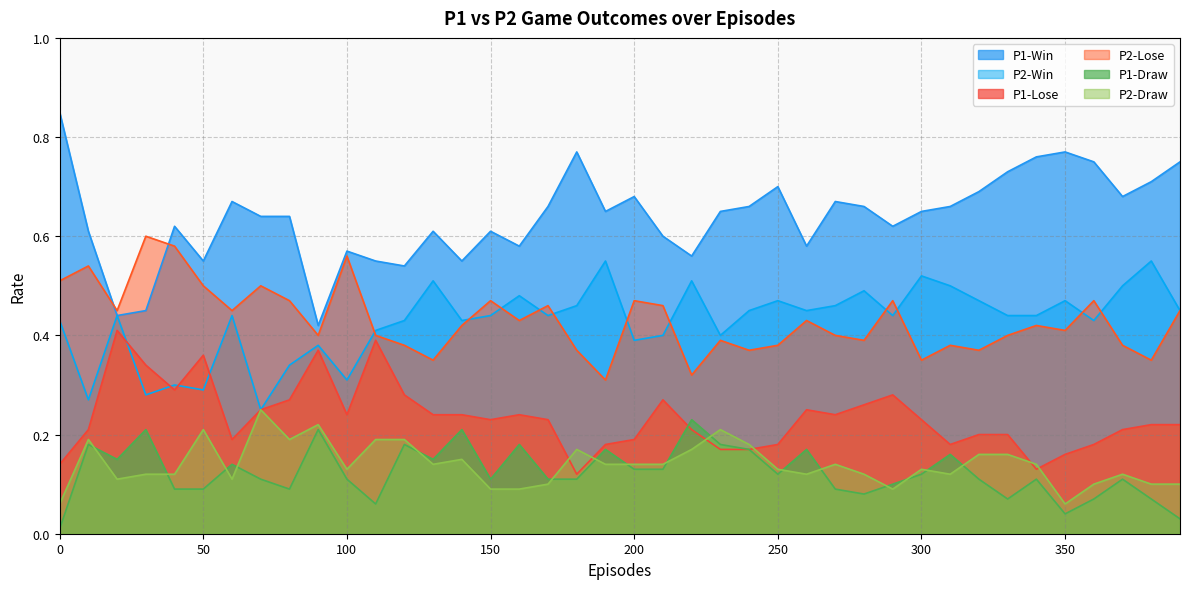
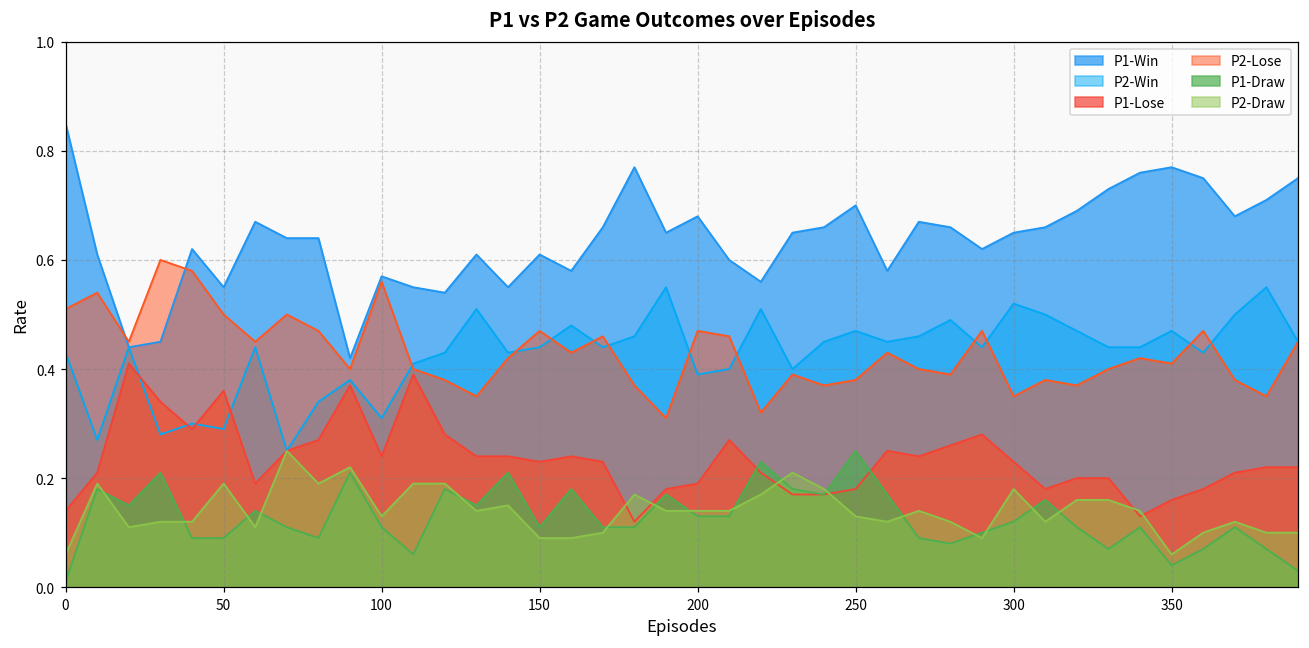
  {
    "P1-Draw": {
      "0": 0.01,
      "50": 0.09,
      "100": 0.11,
      "150": 0.11,
      "200": 0.13,
-     "250": 0.12,
+     "250": 0.25,
      "300": 0.12,
      "350": 0.04
    },
    "P2-Draw": {
      "0": 0.06,
-     "50": 0.21,
+     "50": 0.19,
      "100": 0.13,
      "150": 0.09,
      "200": 0.14,
      "250": 0.13,
-     "300": 0.13,
+     "300": 0.18,
      "350": 0.06
    }
  }
